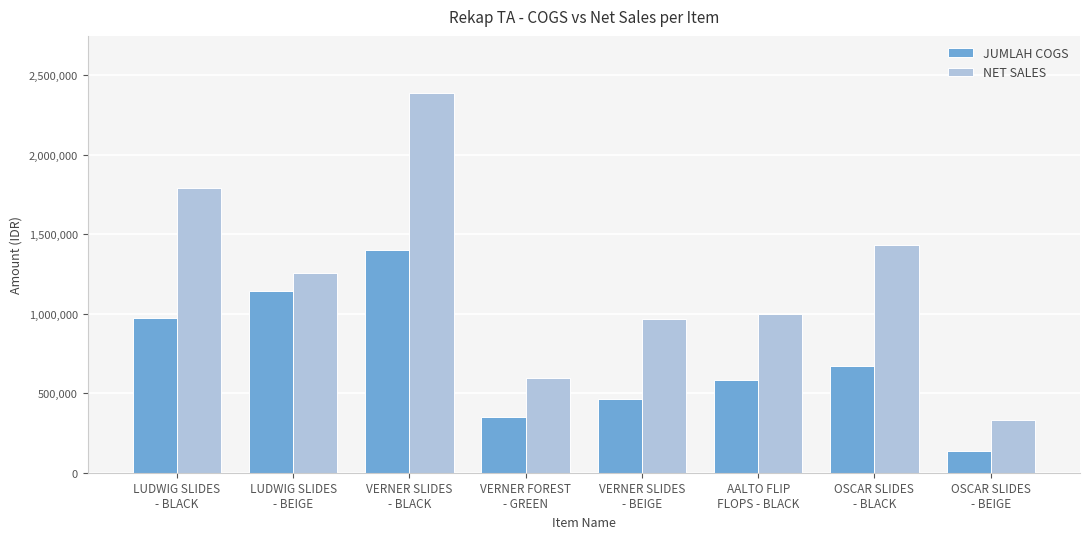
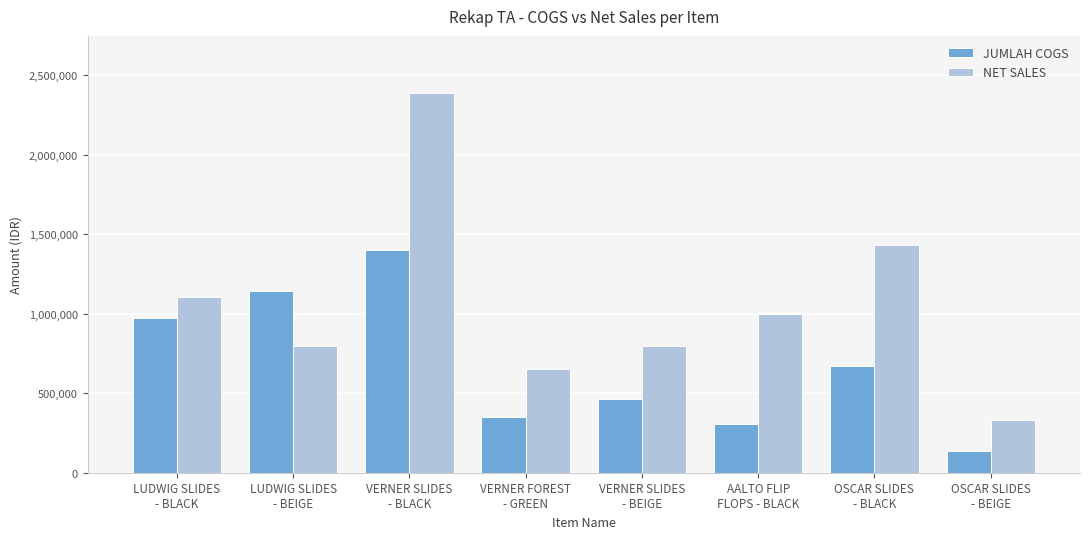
  {
    "JUMLAH COGS": {
      "LUDWIG SLIDES - BLACK": "980,000",
      "LUDWIG SLIDES - BEIGE": "1,140,000",
      "VERNER SLIDES - BLACK": "1,400,000",
      "VERNER FOREST - GREEN": "350,000",
      "VERNER SLIDES - BEIGE": "470,000",
-     "AALTO FLIP FLOPS - BLACK": "580,000",
+     "AALTO FLIP FLOPS - BLACK": "310,000",
      "OSCAR SLIDES - BLACK": "670,000",
      "OSCAR SLIDES - BEIGE": "130,000"
    },
    "NET SALES": {
-     "LUDWIG SLIDES - BLACK": "1,790,000",
-     "LUDWIG SLIDES - BEIGE": "1,260,000",
+     "LUDWIG SLIDES - BLACK": "1,110,000",
+     "LUDWIG SLIDES - BEIGE": "800,000",
      "VERNER SLIDES - BLACK": "2,390,000",
-     "VERNER FOREST - GREEN": "600,000",
-     "VERNER SLIDES - BEIGE": "970,000",
+     "VERNER FOREST - GREEN": "650,000",
+     "VERNER SLIDES - BEIGE": "800,000",
      "AALTO FLIP FLOPS - BLACK": "1,000,000",
      "OSCAR SLIDES - BLACK": "1,430,000",
      "OSCAR SLIDES - BEIGE": "330,000"
    }
  }
